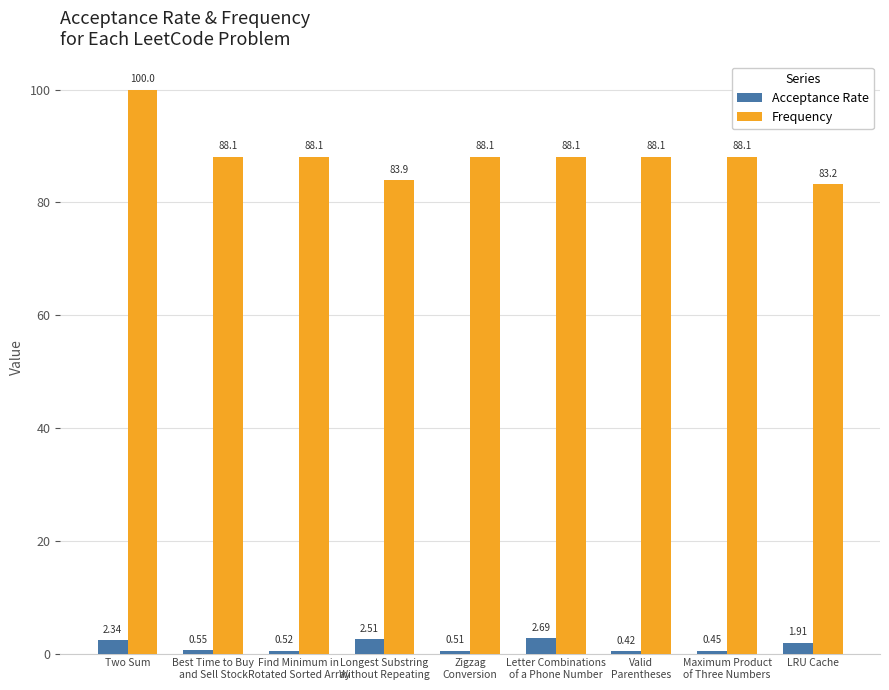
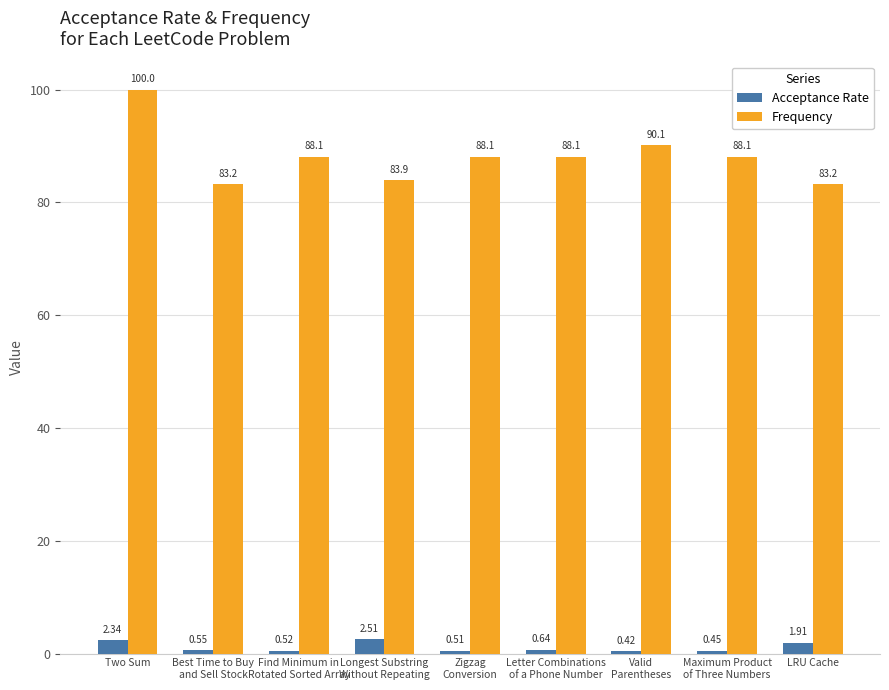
  {
    "Acceptance Rate": {
      "Two Sum": 2.34,
      "Best Time to Buy and Sell Stock": 0.55,
      "Find Minimum in Rotated Sorted Array": 0.52,
      "Longest Substring Without Repeating": 2.51,
      "Zigzag Conversion": 0.51,
-     "Letter Combinations of a Phone Number": 2.69,
+     "Letter Combinations of a Phone Number": 0.64,
      "Valid Parentheses": 0.42,
      "Maximum Product of Three Numbers": 0.45,
      "LRU Cache": 1.91
    },
    "Frequency": {
      "Two Sum": 100.0,
-     "Best Time to Buy and Sell Stock": 88.1,
+     "Best Time to Buy and Sell Stock": 83.2,
      "Find Minimum in Rotated Sorted Array": 88.1,
      "Longest Substring Without Repeating": 83.9,
      "Zigzag Conversion": 88.1,
      "Letter Combinations of a Phone Number": 88.1,
-     "Valid Parentheses": 88.1,
+     "Valid Parentheses": 90.1,
      "Maximum Product of Three Numbers": 88.1,
      "LRU Cache": 83.2
    }
  }
